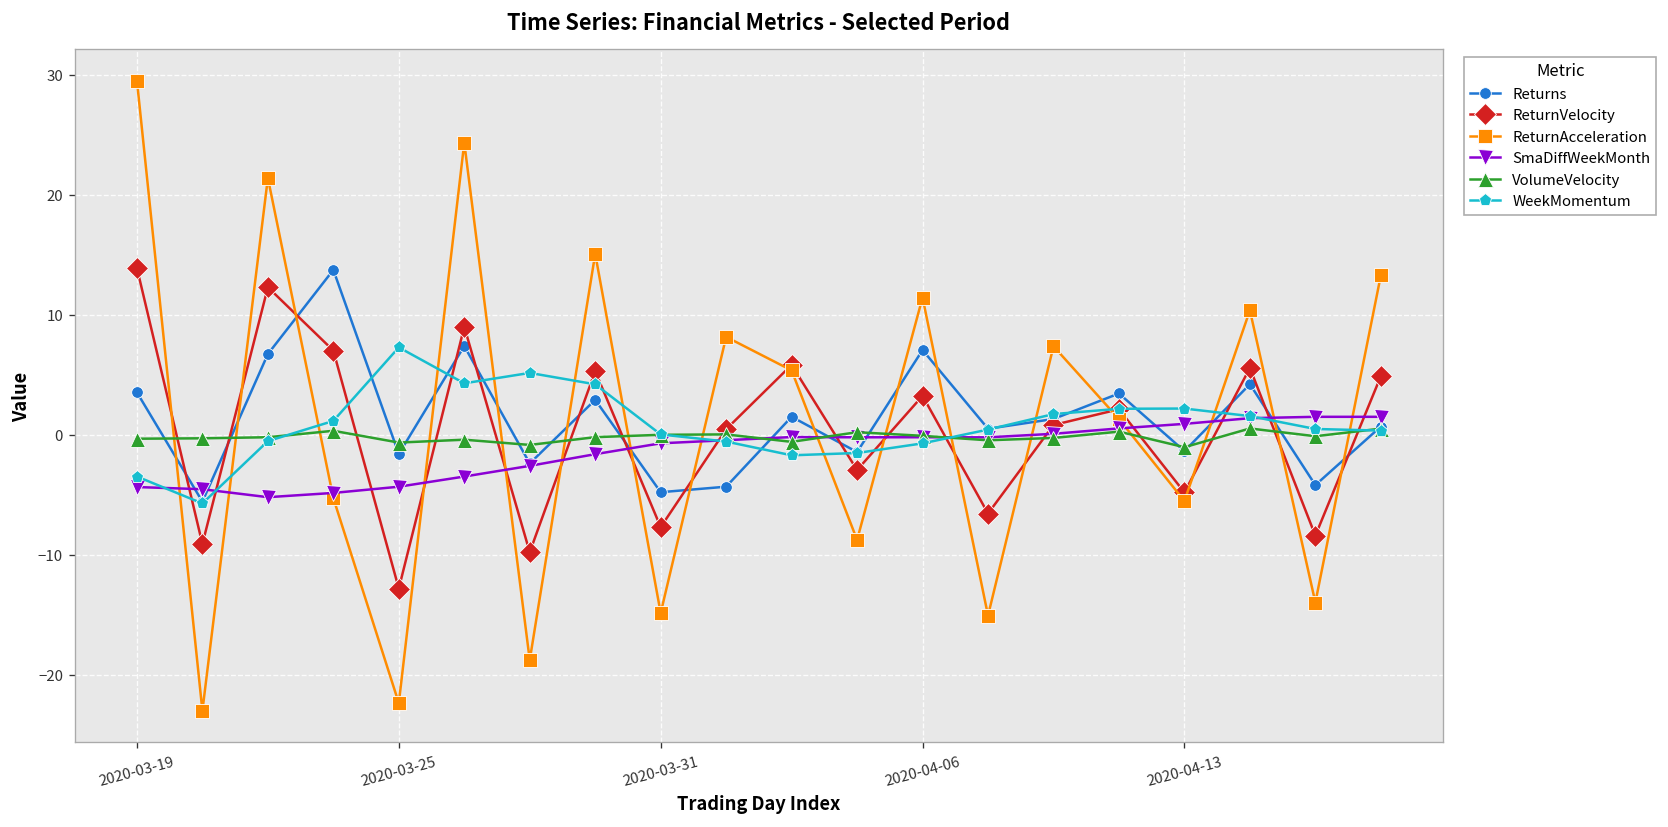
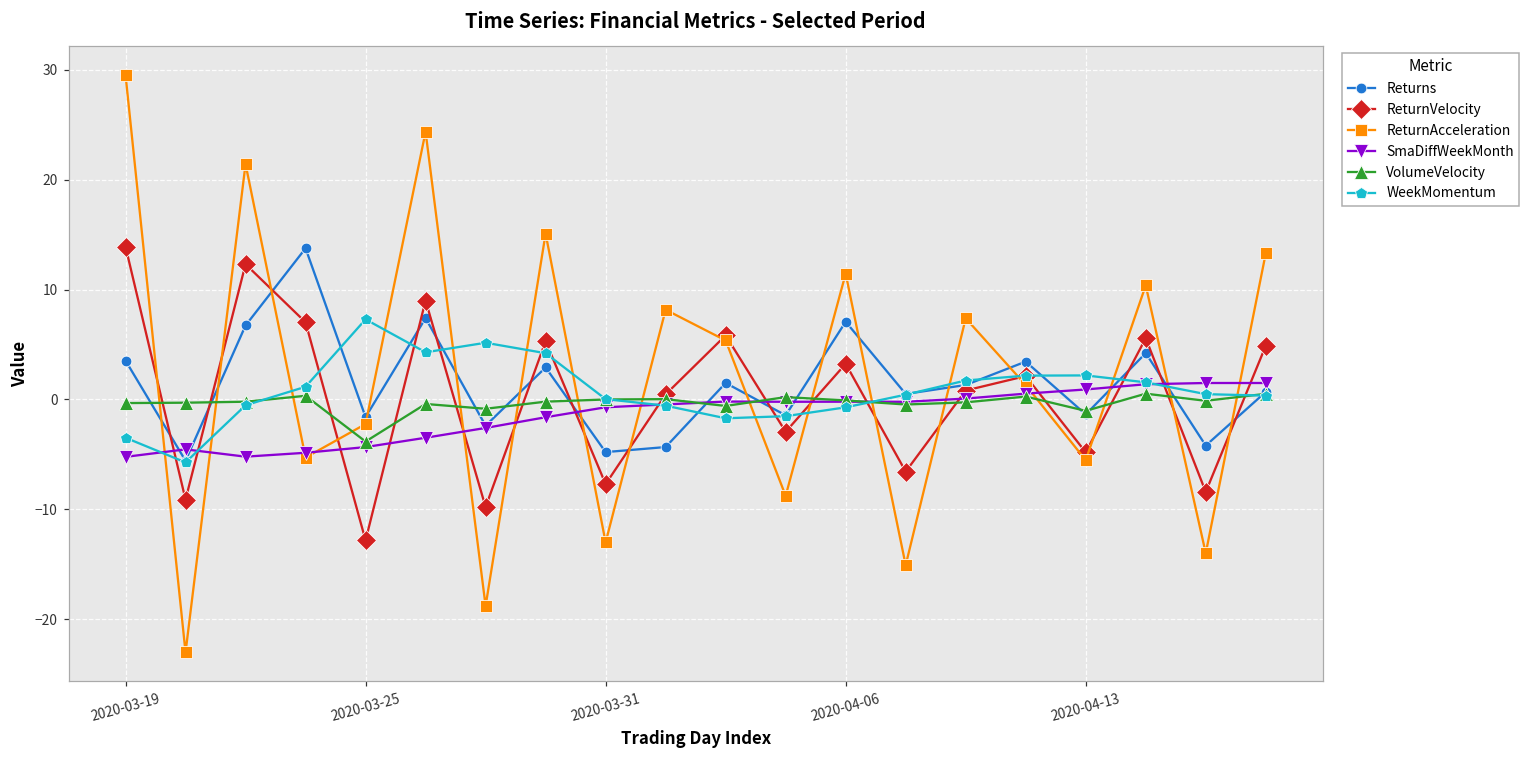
  {
    "Returns": {
      "2020-03-19": 4,
      "2020-03-25": -2,
      "2020-03-31": -5,
      "2020-04-06": 7,
      "2020-04-13": -1
    },
    "ReturnVelocity": {
      "2020-03-19": 14,
      "2020-03-25": -13,
      "2020-03-31": -8,
      "2020-04-06": 3,
      "2020-04-13": -5
    },
    "ReturnAcceleration": {
      "2020-03-19": 30,
-     "2020-03-25": -22,
-     "2020-03-31": -15,
+     "2020-03-25": -2,
+     "2020-03-31": -13,
      "2020-04-06": 11,
      "2020-04-13": -6
    },
    "SmaDiffWeekMonth": {
-     "2020-03-19": -4,
+     "2020-03-19": -5,
      "2020-03-25": -4,
      "2020-03-31": -1,
      "2020-04-13": 1
    },
    "VolumeVelocity": {
      "2020-03-19": 0,
-     "2020-03-25": -1,
+     "2020-03-25": -4,
      "2020-04-13": -1
    },
    "WeekMomentum": {
      "2020-03-19": -3,
      "2020-03-25": 7,
      "2020-04-06": -1,
      "2020-04-13": 2
    }
  }
